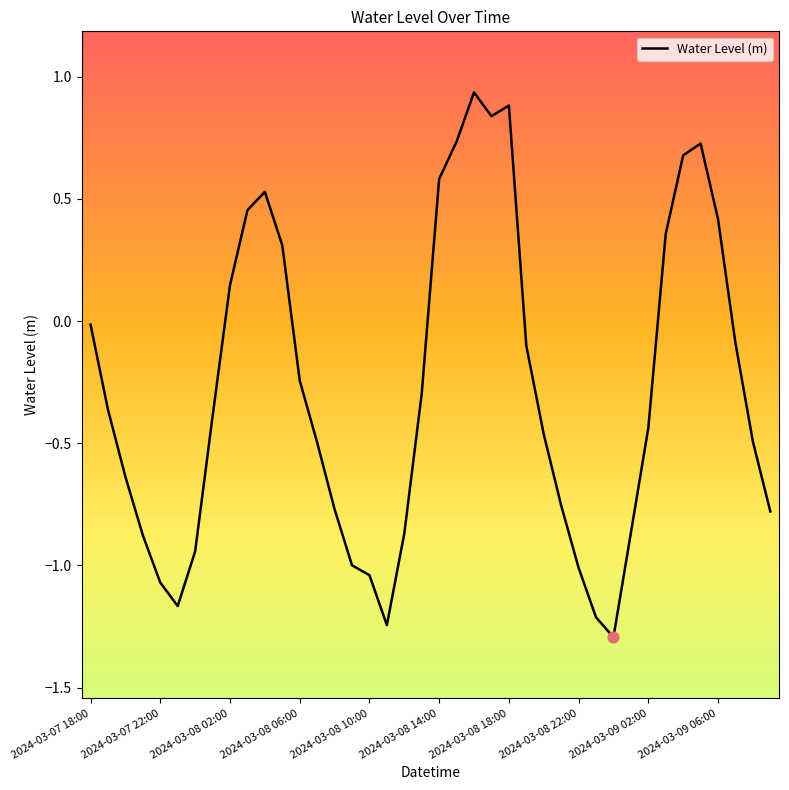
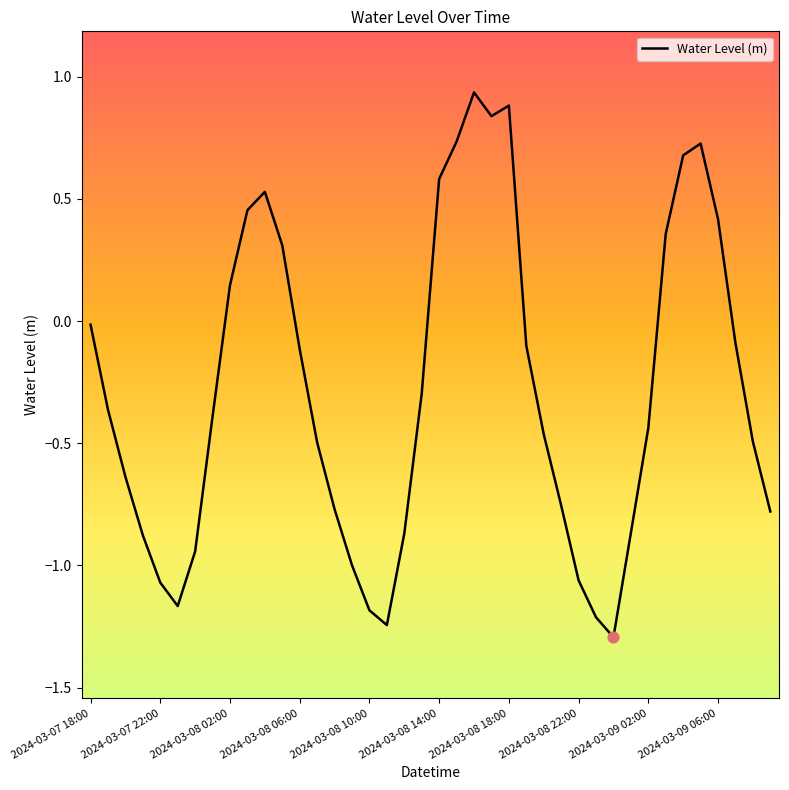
  {
    "Water Level (m)": {
      "2024-03-07 18:00": -0.01,
      "2024-03-07 22:00": -1.07,
      "2024-03-08 02:00": 0.15,
-     "2024-03-08 06:00": -0.24,
-     "2024-03-08 10:00": -1.04,
+     "2024-03-08 06:00": -0.12,
+     "2024-03-08 10:00": -1.18,
      "2024-03-08 14:00": 0.58,
      "2024-03-08 18:00": 0.88,
-     "2024-03-08 22:00": -1.01,
+     "2024-03-08 22:00": -1.06,
      "2024-03-09 02:00": -0.44,
      "2024-03-09 06:00": 0.42
    }
  }
